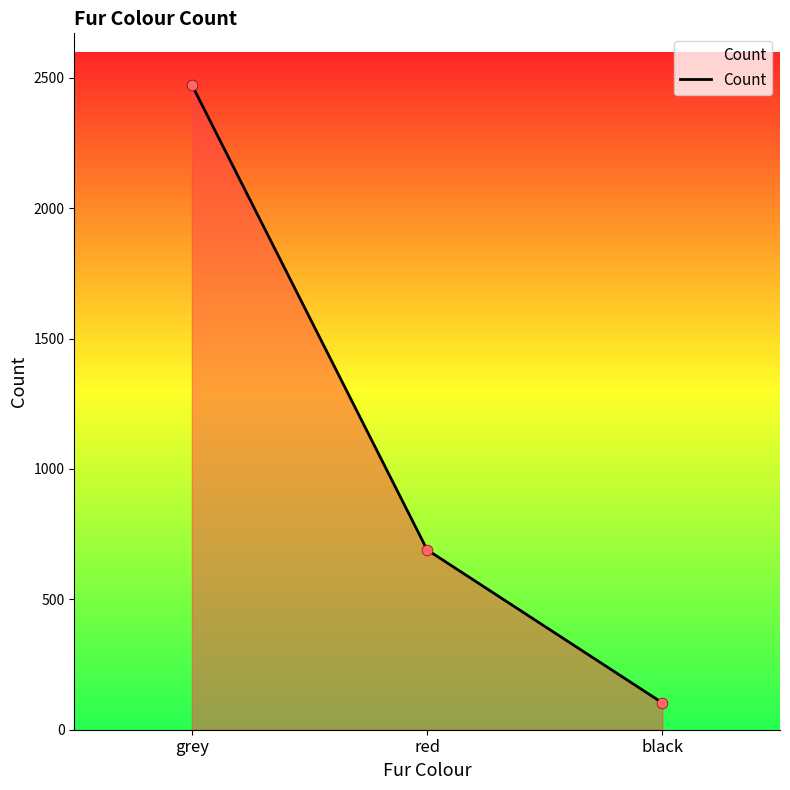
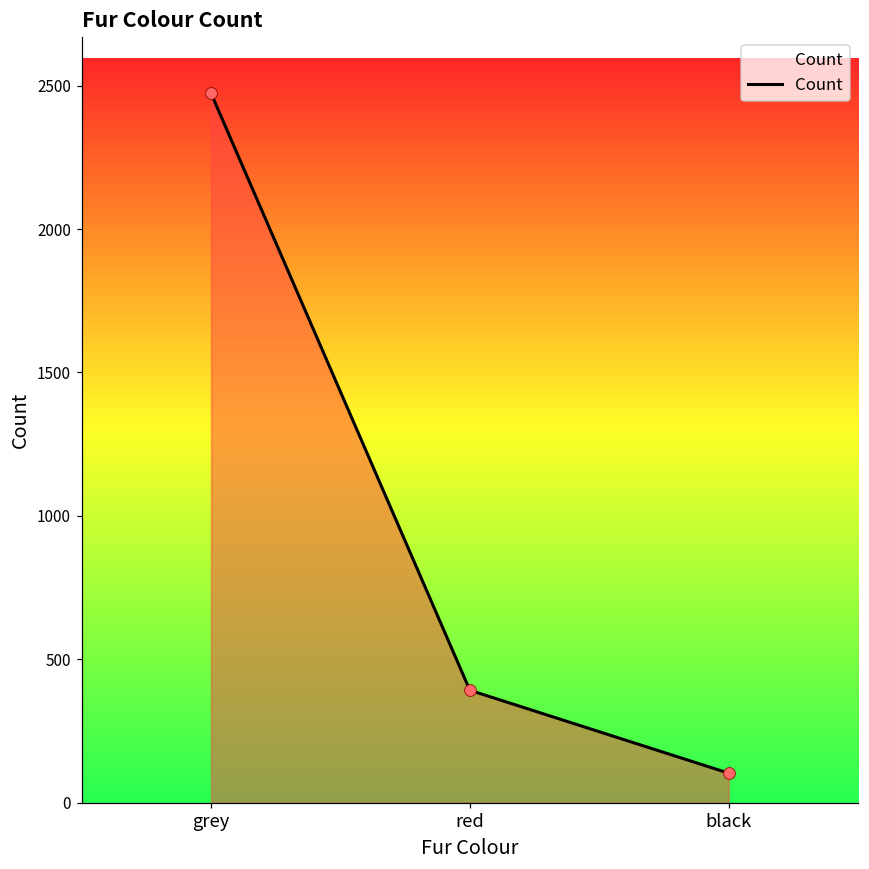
  {
    "grey": 2470,
-   "red": 690,
+   "red": 390,
    "black": 100
  }
